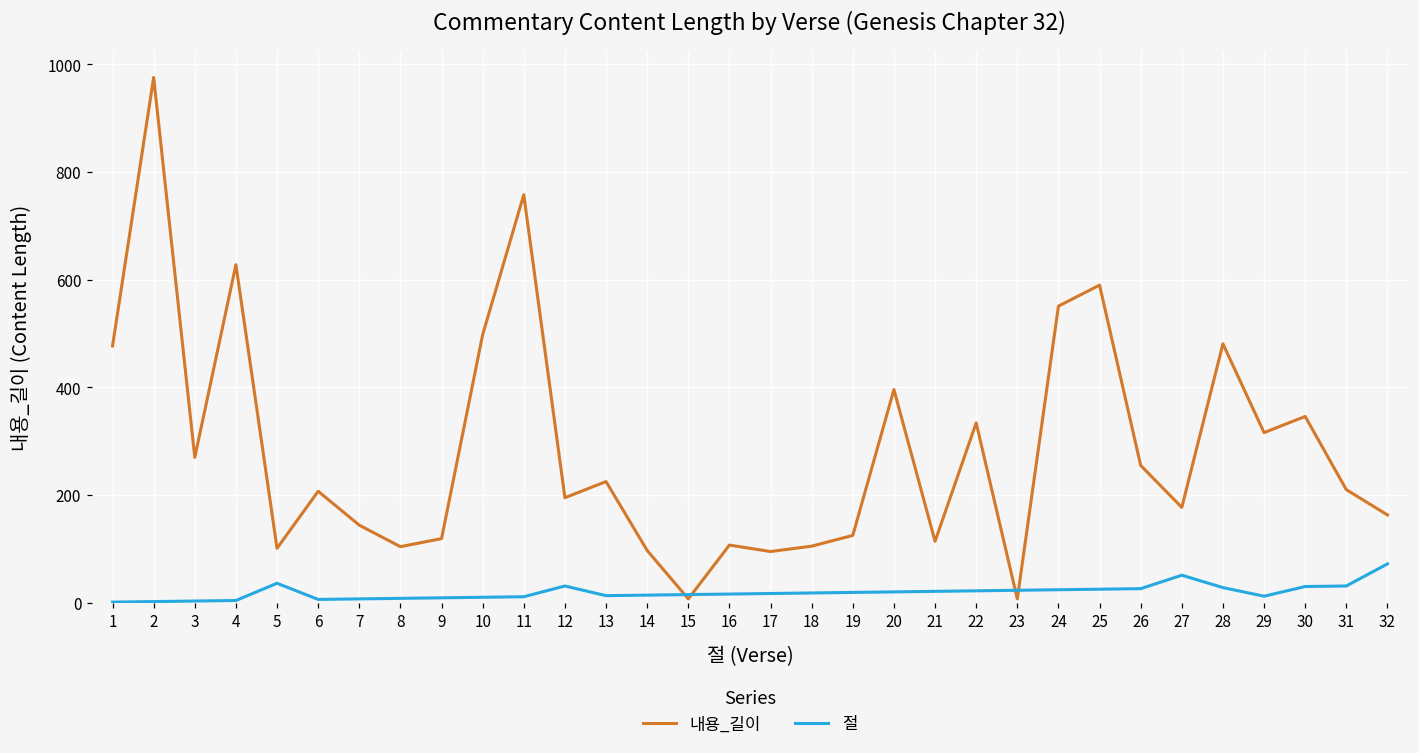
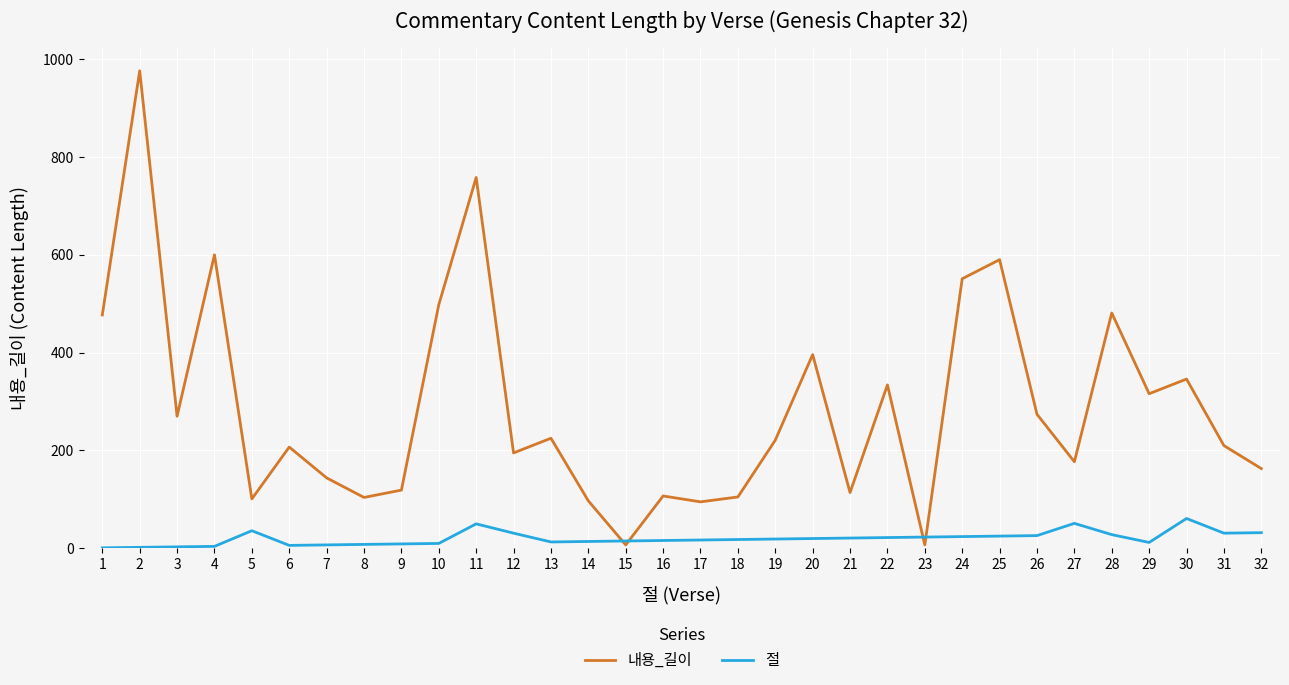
  {
    "내용_길이": {
      "1": 480,
      "2": 980,
      "3": 270,
-     "4": 630,
+     "4": 600,
      "5": 100,
      "6": 210,
      "7": 140,
      "8": 100,
      "9": 120,
      "10": 500,
      "11": 760,
      "12": 200,
      "13": 230,
      "14": 100,
      "15": 10,
      "16": 110,
      "17": 100,
      "18": 110,
-     "19": 130,
+     "19": 220,
      "20": 400,
      "21": 110,
      "22": 330,
      "23": 10,
      "24": 550,
      "25": 590,
-     "26": 260,
+     "26": 270,
      "27": 180,
      "28": 480,
      "29": 320,
      "30": 350,
      "31": 210,
      "32": 160
    },
    "절": {
      "1": 0,
      "2": 0,
      "3": 0,
      "4": 0,
      "5": 40,
      "6": 10,
      "7": 10,
      "8": 10,
      "9": 10,
      "10": 10,
-     "11": 10,
+     "11": 50,
      "12": 30,
      "13": 10,
      "14": 10,
      "15": 20,
      "16": 20,
      "17": 20,
      "18": 20,
      "19": 20,
      "20": 20,
      "21": 20,
      "22": 20,
      "23": 20,
      "24": 20,
      "25": 30,
      "26": 30,
      "27": 50,
      "28": 30,
      "29": 10,
-     "30": 30,
+     "30": 60,
      "31": 30,
-     "32": 70
+     "32": 30
    }
  }
